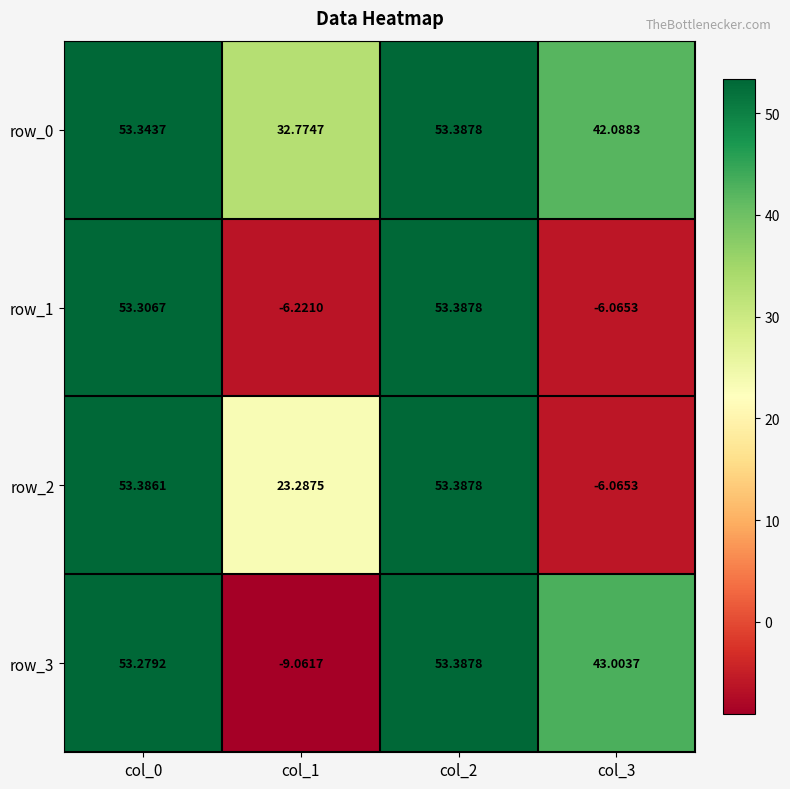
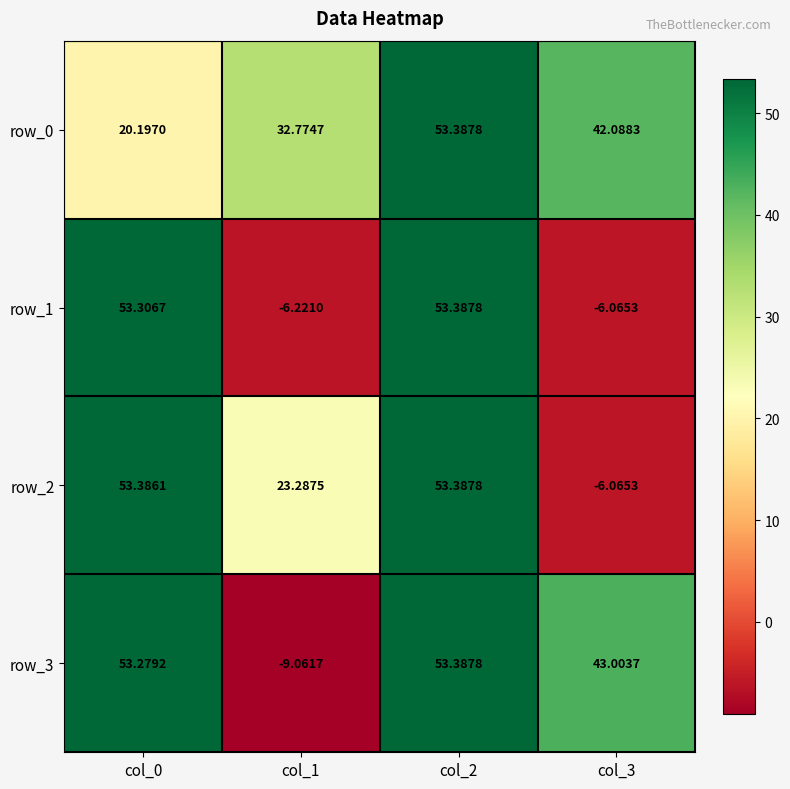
  {
    "row_0": {
-     "col_0": 53.3437,
+     "col_0": 20.1970,
      "col_1": 32.7747,
      "col_2": 53.3878,
      "col_3": 42.0883
    },
    "row_1": {
      "col_0": 53.3067,
      "col_1": -6.2210,
      "col_2": 53.3878,
      "col_3": -6.0653
    },
    "row_2": {
      "col_0": 53.3861,
      "col_1": 23.2875,
      "col_2": 53.3878,
      "col_3": -6.0653
    },
    "row_3": {
      "col_0": 53.2792,
      "col_1": -9.0617,
      "col_2": 53.3878,
      "col_3": 43.0037
    }
  }
